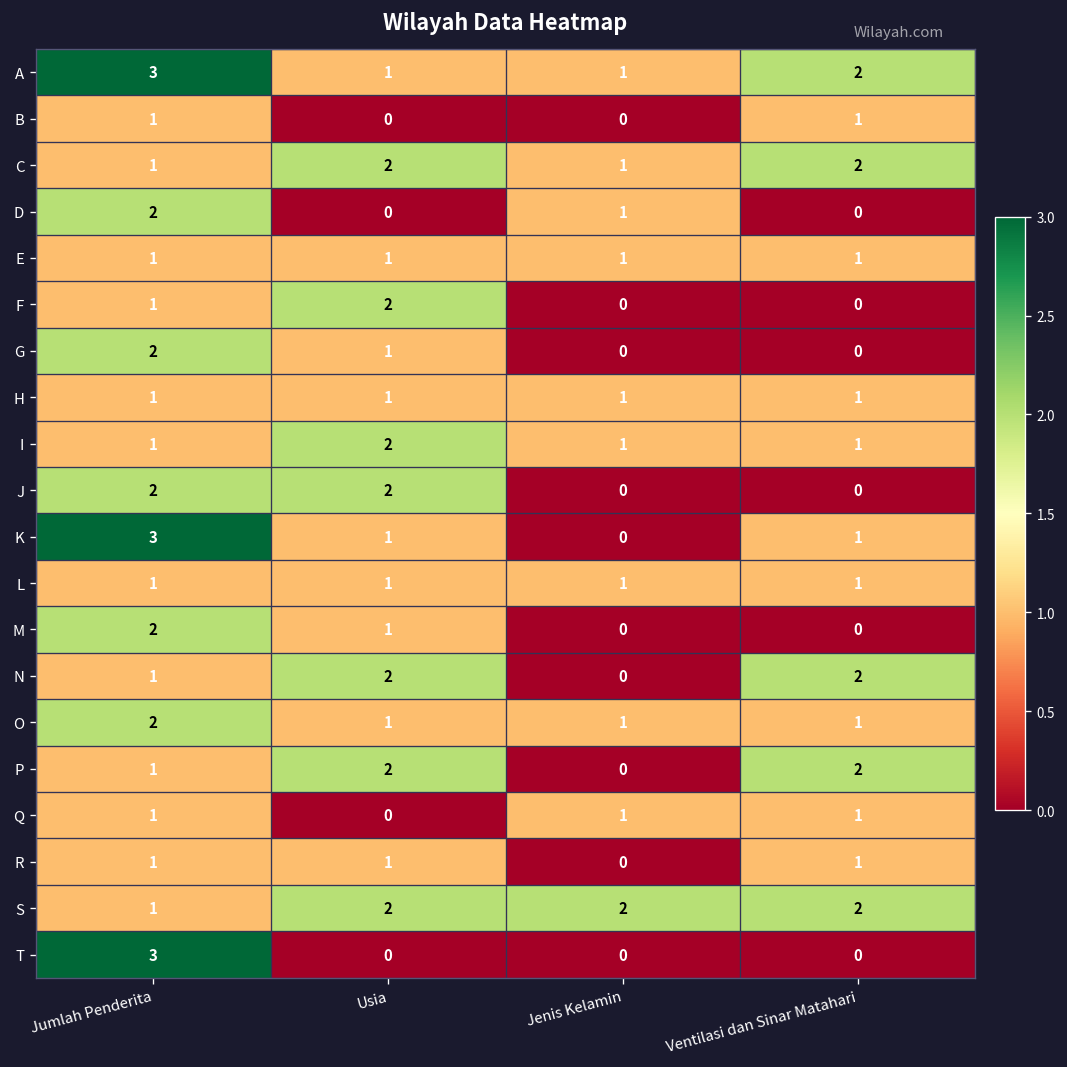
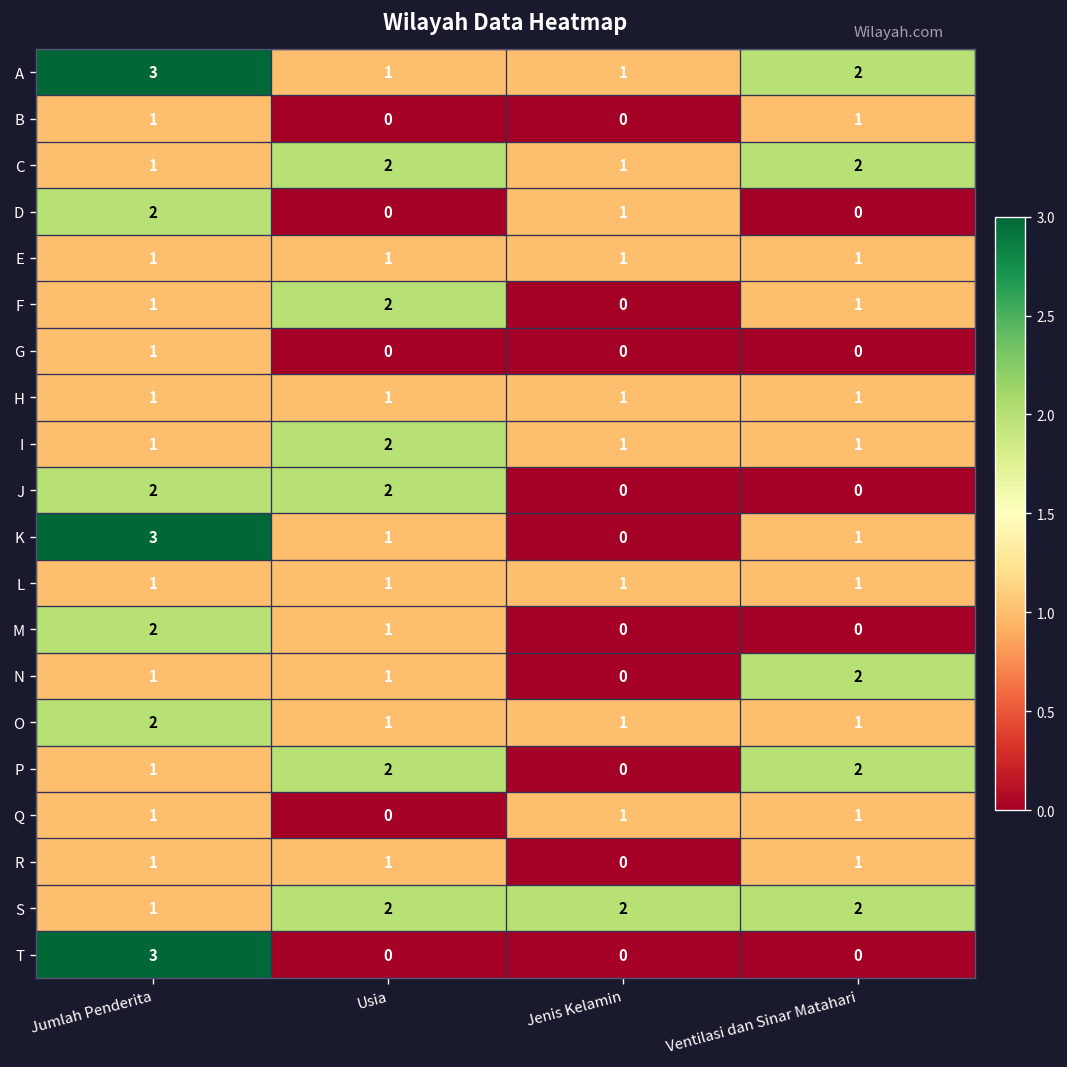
  {
    "A": {
      "Jumlah Penderita": 3,
      "Usia": 1,
      "Jenis Kelamin": 1,
      "Ventilasi dan Sinar Matahari": 2
    },
    "B": {
      "Jumlah Penderita": 1,
      "Usia": 0,
      "Jenis Kelamin": 0,
      "Ventilasi dan Sinar Matahari": 1
    },
    "C": {
      "Jumlah Penderita": 1,
      "Usia": 2,
      "Jenis Kelamin": 1,
      "Ventilasi dan Sinar Matahari": 2
    },
    "D": {
      "Jumlah Penderita": 2,
      "Usia": 0,
      "Jenis Kelamin": 1,
      "Ventilasi dan Sinar Matahari": 0
    },
    "E": {
      "Jumlah Penderita": 1,
      "Usia": 1,
      "Jenis Kelamin": 1,
      "Ventilasi dan Sinar Matahari": 1
    },
    "F": {
      "Jumlah Penderita": 1,
      "Usia": 2,
      "Jenis Kelamin": 0,
-     "Ventilasi dan Sinar Matahari": 0
+     "Ventilasi dan Sinar Matahari": 1
    },
    "G": {
-     "Jumlah Penderita": 2,
-     "Usia": 1,
+     "Jumlah Penderita": 1,
+     "Usia": 0,
      "Jenis Kelamin": 0,
      "Ventilasi dan Sinar Matahari": 0
    },
    "H": {
      "Jumlah Penderita": 1,
      "Usia": 1,
      "Jenis Kelamin": 1,
      "Ventilasi dan Sinar Matahari": 1
    },
    "I": {
      "Jumlah Penderita": 1,
      "Usia": 2,
      "Jenis Kelamin": 1,
      "Ventilasi dan Sinar Matahari": 1
    },
    "J": {
      "Jumlah Penderita": 2,
      "Usia": 2,
      "Jenis Kelamin": 0,
      "Ventilasi dan Sinar Matahari": 0
    },
    "K": {
      "Jumlah Penderita": 3,
      "Usia": 1,
      "Jenis Kelamin": 0,
      "Ventilasi dan Sinar Matahari": 1
    },
    "L": {
      "Jumlah Penderita": 1,
      "Usia": 1,
      "Jenis Kelamin": 1,
      "Ventilasi dan Sinar Matahari": 1
    },
    "M": {
      "Jumlah Penderita": 2,
      "Usia": 1,
      "Jenis Kelamin": 0,
      "Ventilasi dan Sinar Matahari": 0
    },
    "N": {
      "Jumlah Penderita": 1,
-     "Usia": 2,
+     "Usia": 1,
      "Jenis Kelamin": 0,
      "Ventilasi dan Sinar Matahari": 2
    },
    "O": {
      "Jumlah Penderita": 2,
      "Usia": 1,
      "Jenis Kelamin": 1,
      "Ventilasi dan Sinar Matahari": 1
    },
    "P": {
      "Jumlah Penderita": 1,
      "Usia": 2,
      "Jenis Kelamin": 0,
      "Ventilasi dan Sinar Matahari": 2
    },
    "Q": {
      "Jumlah Penderita": 1,
      "Usia": 0,
      "Jenis Kelamin": 1,
      "Ventilasi dan Sinar Matahari": 1
    },
    "R": {
      "Jumlah Penderita": 1,
      "Usia": 1,
      "Jenis Kelamin": 0,
      "Ventilasi dan Sinar Matahari": 1
    },
    "S": {
      "Jumlah Penderita": 1,
      "Usia": 2,
      "Jenis Kelamin": 2,
      "Ventilasi dan Sinar Matahari": 2
    },
    "T": {
      "Jumlah Penderita": 3,
      "Usia": 0,
      "Jenis Kelamin": 0,
      "Ventilasi dan Sinar Matahari": 0
    }
  }
